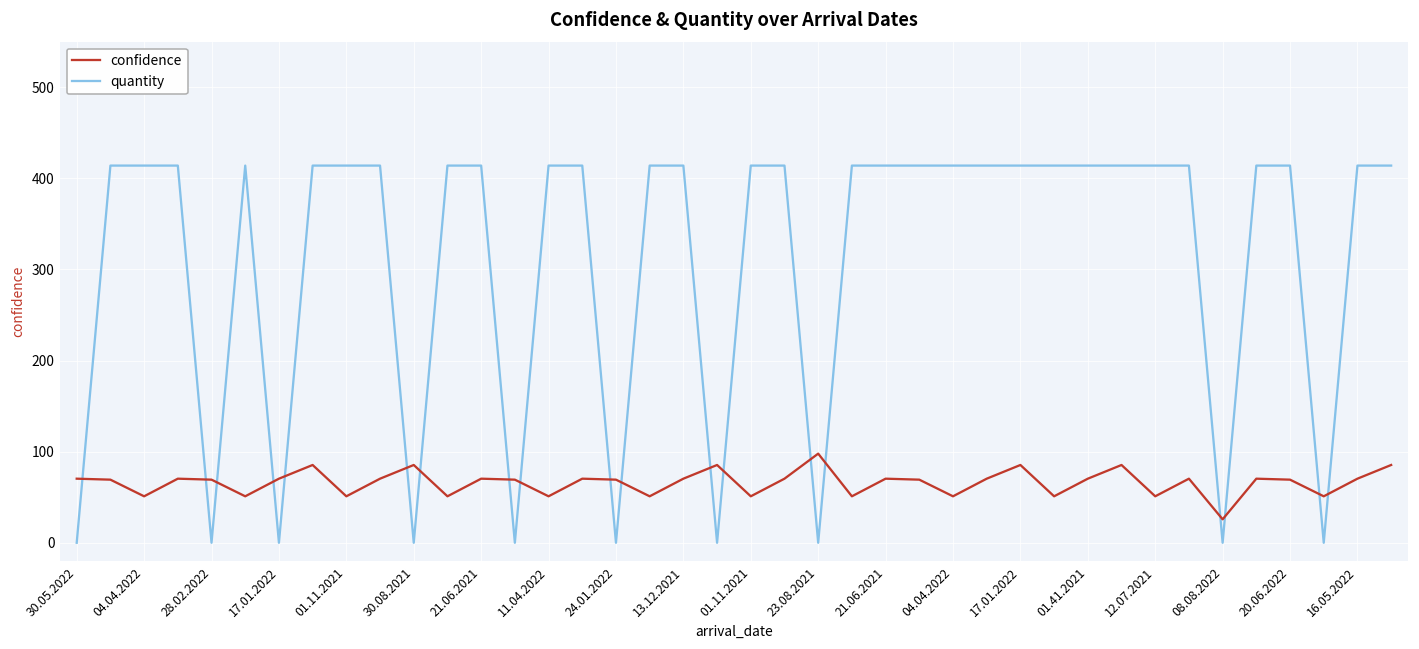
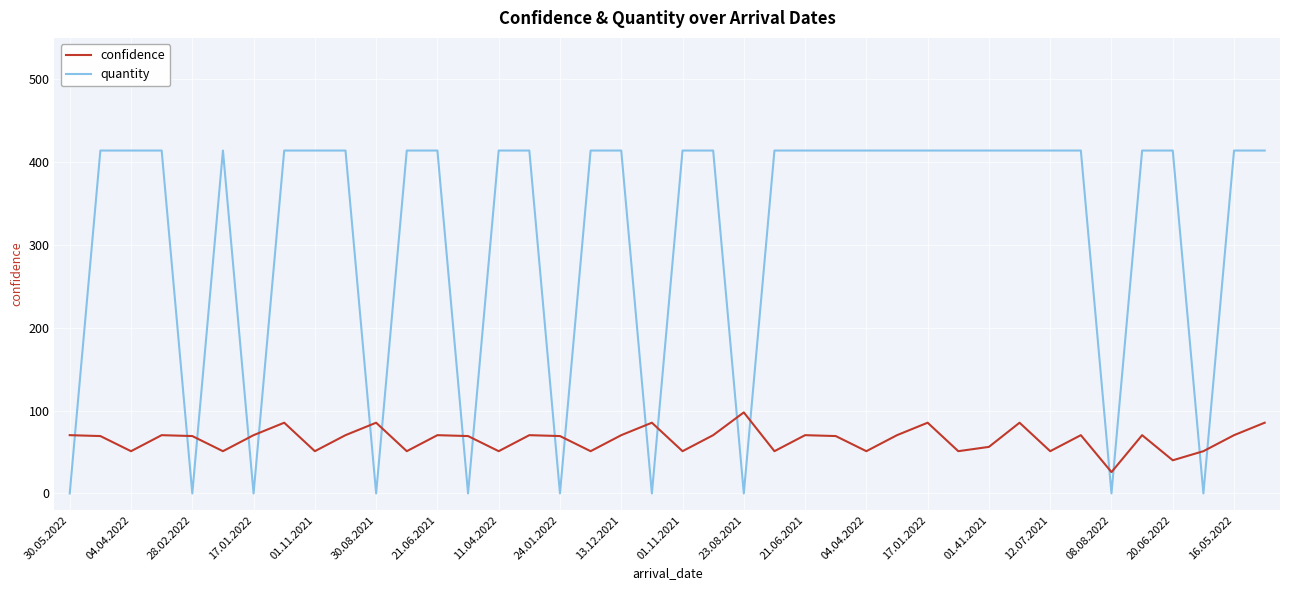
  {
    "confidence": {
      "23.08.2021": 100,
-     "01.41.2021": 70,
+     "01.41.2021": 60,
      "08.08.2022": 30,
-     "20.06.2022": 70
+     "20.06.2022": 40
    },
    "quantity": {
      "23.08.2021": 0,
      "01.41.2021": 410,
      "08.08.2022": 0,
      "20.06.2022": 410
    }
  }
